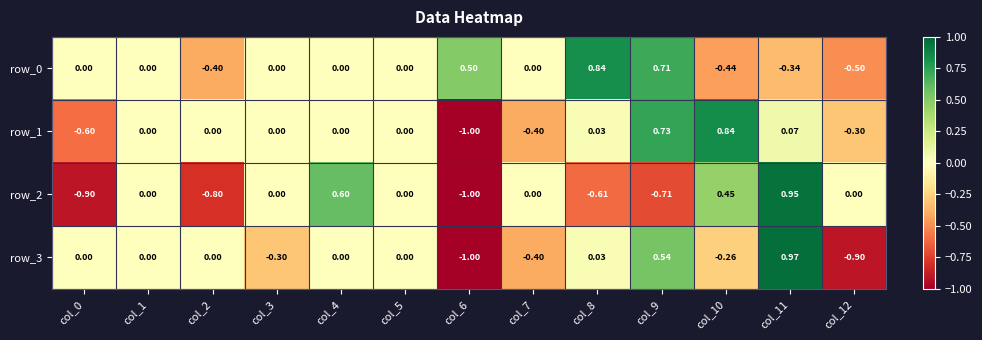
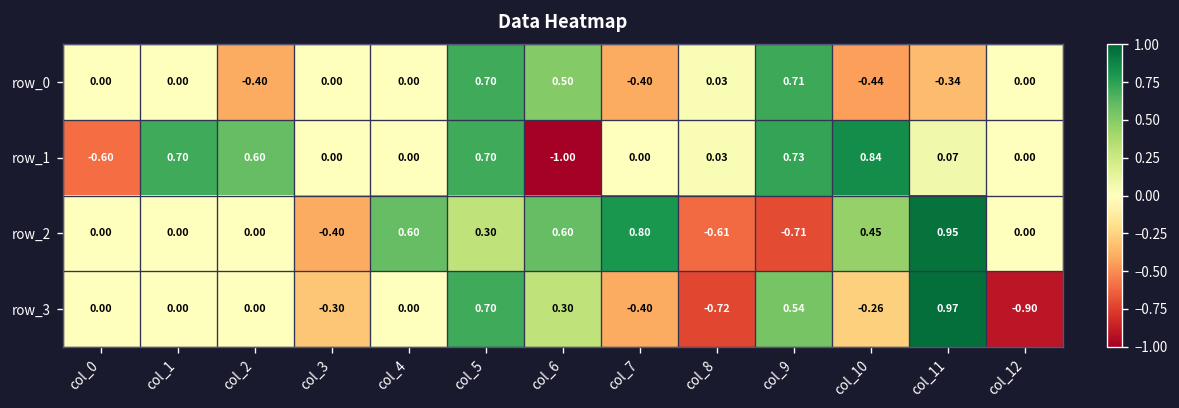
  {
    "row_0": {
      "col_0": 0.00,
      "col_1": 0.00,
      "col_2": -0.40,
      "col_3": 0.00,
      "col_4": 0.00,
-     "col_5": 0.00,
+     "col_5": 0.70,
      "col_6": 0.50,
-     "col_7": 0.00,
-     "col_8": 0.84,
+     "col_7": -0.40,
+     "col_8": 0.03,
      "col_9": 0.71,
      "col_10": -0.44,
      "col_11": -0.34,
-     "col_12": -0.50
+     "col_12": 0.00
    },
    "row_1": {
      "col_0": -0.60,
-     "col_1": 0.00,
-     "col_2": 0.00,
+     "col_1": 0.70,
+     "col_2": 0.60,
      "col_3": 0.00,
      "col_4": 0.00,
-     "col_5": 0.00,
+     "col_5": 0.70,
      "col_6": -1.00,
-     "col_7": -0.40,
+     "col_7": 0.00,
      "col_8": 0.03,
      "col_9": 0.73,
      "col_10": 0.84,
      "col_11": 0.07,
-     "col_12": -0.30
+     "col_12": 0.00
    },
    "row_2": {
-     "col_0": -0.90,
+     "col_0": 0.00,
      "col_1": 0.00,
-     "col_2": -0.80,
-     "col_3": 0.00,
+     "col_2": 0.00,
+     "col_3": -0.40,
      "col_4": 0.60,
-     "col_5": 0.00,
-     "col_6": -1.00,
-     "col_7": 0.00,
+     "col_5": 0.30,
+     "col_6": 0.60,
+     "col_7": 0.80,
      "col_8": -0.61,
      "col_9": -0.71,
      "col_10": 0.45,
      "col_11": 0.95,
      "col_12": 0.00
    },
    "row_3": {
      "col_0": 0.00,
      "col_1": 0.00,
      "col_2": 0.00,
      "col_3": -0.30,
      "col_4": 0.00,
-     "col_5": 0.00,
-     "col_6": -1.00,
+     "col_5": 0.70,
+     "col_6": 0.30,
      "col_7": -0.40,
-     "col_8": 0.03,
+     "col_8": -0.72,
      "col_9": 0.54,
      "col_10": -0.26,
      "col_11": 0.97,
      "col_12": -0.90
    }
  }
